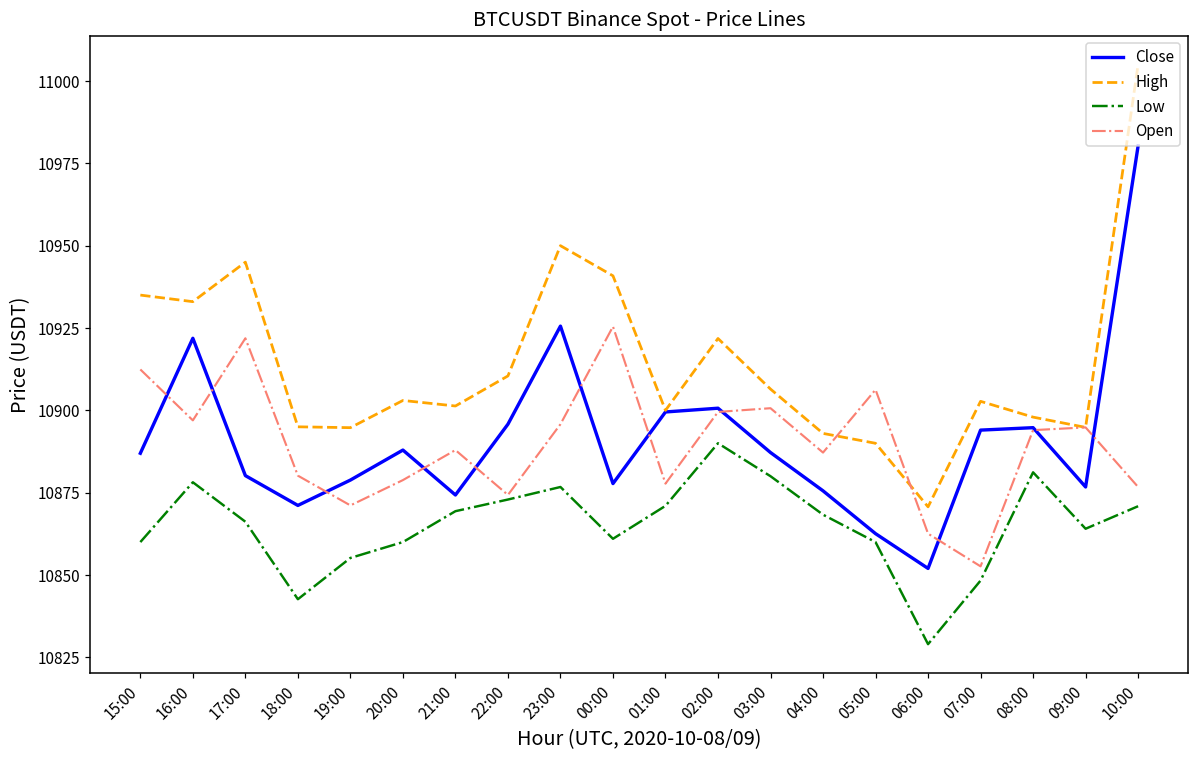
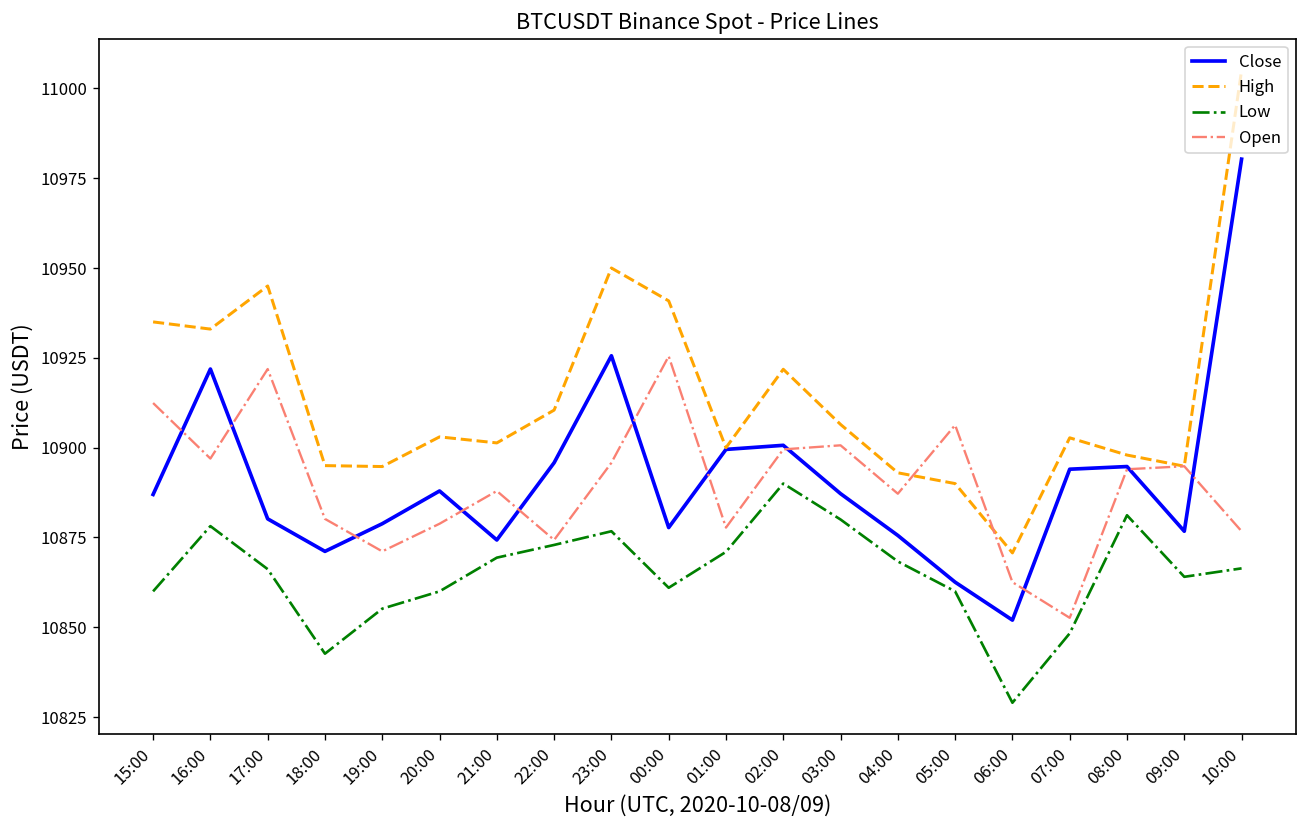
  {
    "Close": {
      "15:00": 10887,
      "16:00": 10922,
      "17:00": 10880,
      "18:00": 10871,
      "19:00": 10879,
      "20:00": 10888,
      "21:00": 10874,
      "22:00": 10896,
      "23:00": 10926,
      "00:00": 10878,
      "02:00": 10901,
      "03:00": 10887,
      "04:00": 10876,
      "05:00": 10863,
      "06:00": 10852,
      "07:00": 10894,
      "09:00": 10877,
      "10:00": 10980
    },
    "High": {
      "15:00": 10935,
      "16:00": 10933,
      "17:00": 10945,
      "18:00": 10895,
      "19:00": 10895,
      "20:00": 10903,
      "21:00": 10901,
      "22:00": 10910,
      "23:00": 10950,
      "00:00": 10941,
      "02:00": 10922,
      "03:00": 10906,
      "04:00": 10893,
      "05:00": 10890,
      "06:00": 10871,
      "07:00": 10903,
      "08:00": 10898
    },
    "Low": {
      "15:00": 10860,
      "16:00": 10878,
      "17:00": 10866,
      "18:00": 10843,
      "19:00": 10855,
      "20:00": 10860,
      "21:00": 10869,
      "22:00": 10873,
      "23:00": 10877,
      "00:00": 10861,
      "01:00": 10871,
      "02:00": 10890,
      "03:00": 10880,
      "04:00": 10868,
      "05:00": 10860,
      "06:00": 10829,
      "07:00": 10848,
      "08:00": 10881,
      "09:00": 10864,
-     "10:00": 10871
+     "10:00": 10866
    },
    "Open": {
      "15:00": 10912,
      "16:00": 10897,
      "17:00": 10922,
      "18:00": 10880,
      "19:00": 10871,
      "20:00": 10879,
      "21:00": 10888,
      "22:00": 10874,
      "23:00": 10896,
      "00:00": 10925,
      "01:00": 10878,
      "02:00": 10900,
      "03:00": 10901,
      "04:00": 10887,
      "05:00": 10906,
      "06:00": 10863,
      "07:00": 10853,
      "10:00": 10877
    }
  }
